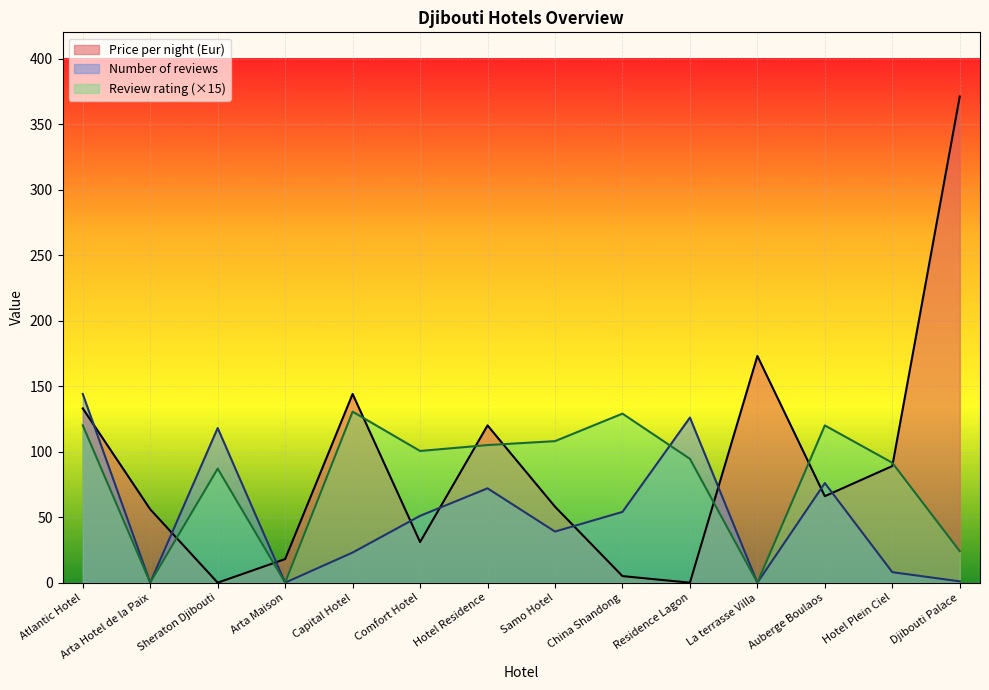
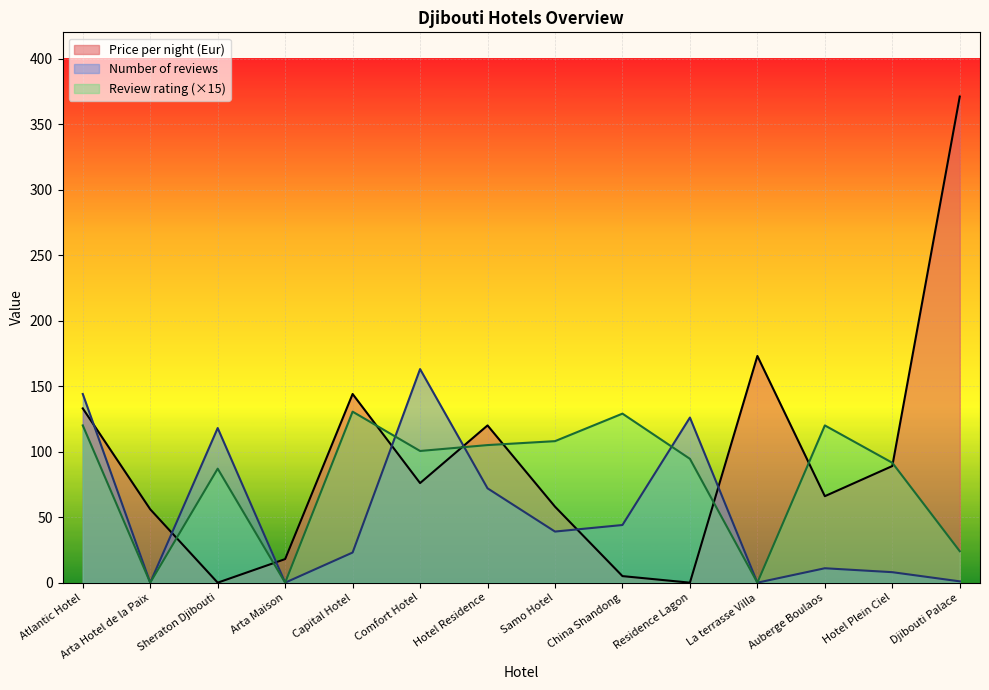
  {
    "Price per night (Eur)": {
      "Atlantic Hotel": 133,
      "Arta Hotel de la Paix": 56,
      "Sheraton Djibouti": 0,
      "Arta Maison": 18,
      "Capital Hotel": 144,
-     "Comfort Hotel": 31,
+     "Comfort Hotel": 76,
      "Hotel Residence": 120,
      "Samo Hotel": 58,
      "China Shandong": 5,
      "Residence Lagon": 0,
      "La terrasse Villa": 173,
      "Auberge Boulaos": 66,
      "Hotel Plein Ciel": 89,
      "Djibouti Palace": 371
    },
    "Number of reviews": {
      "Atlantic Hotel": 144,
      "Sheraton Djibouti": 118,
      "Capital Hotel": 23,
-     "Comfort Hotel": 51,
+     "Comfort Hotel": 163,
      "Hotel Residence": 72,
      "Samo Hotel": 39,
-     "China Shandong": 54,
+     "China Shandong": 44,
      "Residence Lagon": 126,
-     "Auberge Boulaos": 76,
+     "Auberge Boulaos": 11,
      "Hotel Plein Ciel": 8,
      "Djibouti Palace": 1
    },
    "Review rating (×15)": {
      "Atlantic Hotel": 120,
      "Sheraton Djibouti": 87,
      "Capital Hotel": 131,
      "Comfort Hotel": 101,
      "Hotel Residence": 105,
      "Samo Hotel": 108,
      "China Shandong": 129,
      "Residence Lagon": 95,
      "Auberge Boulaos": 120,
      "Hotel Plein Ciel": 92,
      "Djibouti Palace": 24
    }
  }
